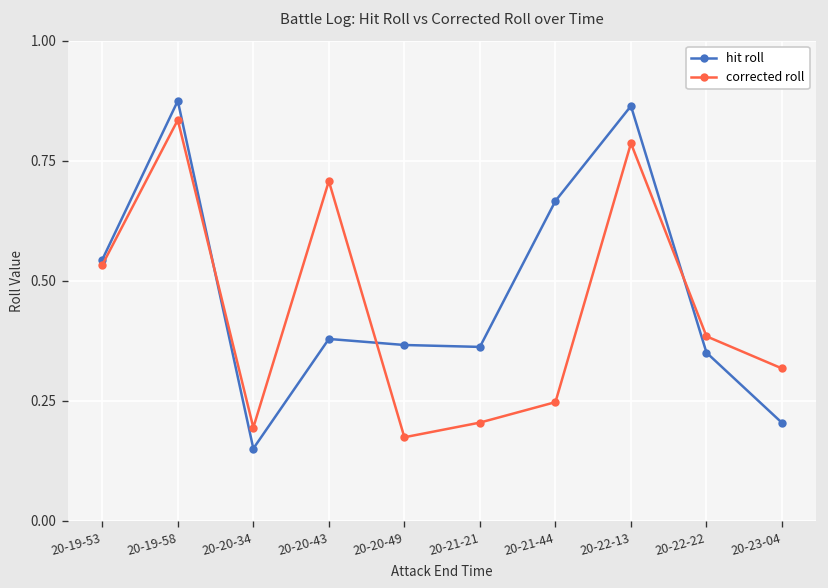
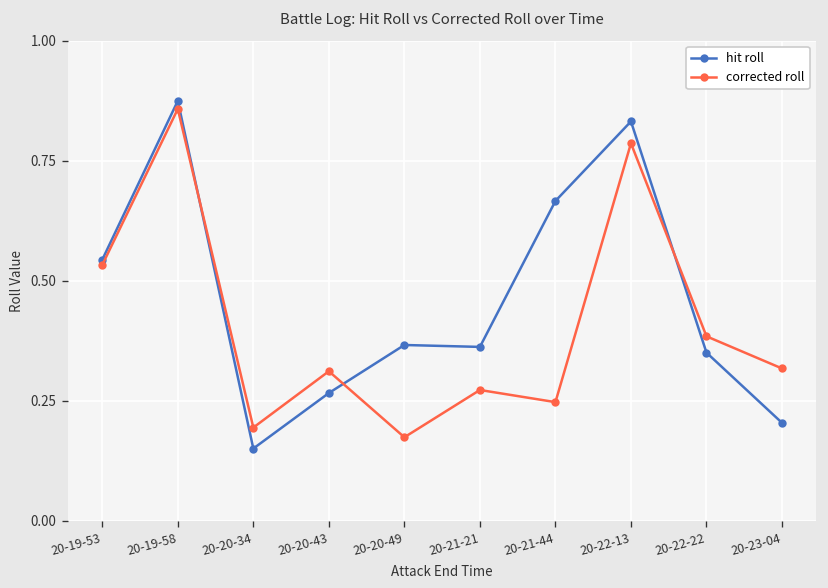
  {
    "hit roll": {
      "20-19-53": 0.54,
      "20-19-58": 0.87,
      "20-20-34": 0.15,
-     "20-20-43": 0.38,
+     "20-20-43": 0.27,
      "20-20-49": 0.37,
      "20-21-21": 0.36,
      "20-21-44": 0.67,
-     "20-22-13": 0.86,
+     "20-22-13": 0.83,
      "20-22-22": 0.35,
      "20-23-04": 0.20
    },
    "corrected roll": {
      "20-19-53": 0.53,
-     "20-19-58": 0.83,
+     "20-19-58": 0.86,
      "20-20-34": 0.19,
-     "20-20-43": 0.71,
+     "20-20-43": 0.31,
      "20-20-49": 0.17,
-     "20-21-21": 0.20,
+     "20-21-21": 0.27,
      "20-21-44": 0.25,
      "20-22-13": 0.79,
      "20-22-22": 0.38,
      "20-23-04": 0.32
    }
  }
